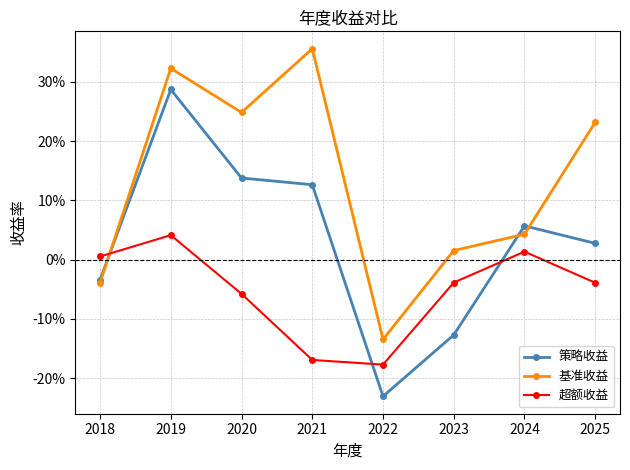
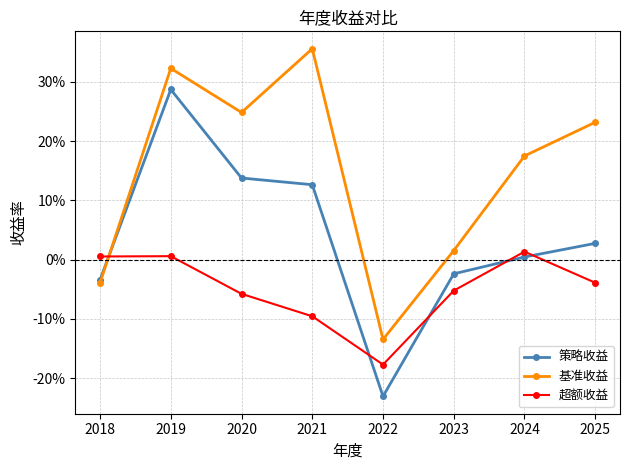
  {
    "策略收益": {
      "2018": "-3%",
      "2019": "29%",
      "2020": "14%",
      "2021": "13%",
      "2022": "-23%",
-     "2023": "-13%",
-     "2024": "6%",
+     "2023": "-2%",
+     "2024": "0%",
      "2025": "3%"
    },
    "基准收益": {
      "2018": "-4%",
      "2019": "32%",
      "2020": "25%",
      "2021": "36%",
      "2022": "-13%",
      "2023": "2%",
-     "2024": "4%",
+     "2024": "18%",
      "2025": "23%"
    },
    "超额收益": {
      "2018": "1%",
-     "2019": "4%",
+     "2019": "1%",
      "2020": "-6%",
-     "2021": "-17%",
+     "2021": "-10%",
      "2022": "-18%",
-     "2023": "-4%",
+     "2023": "-5%",
      "2024": "1%",
      "2025": "-4%"
    }
  }
